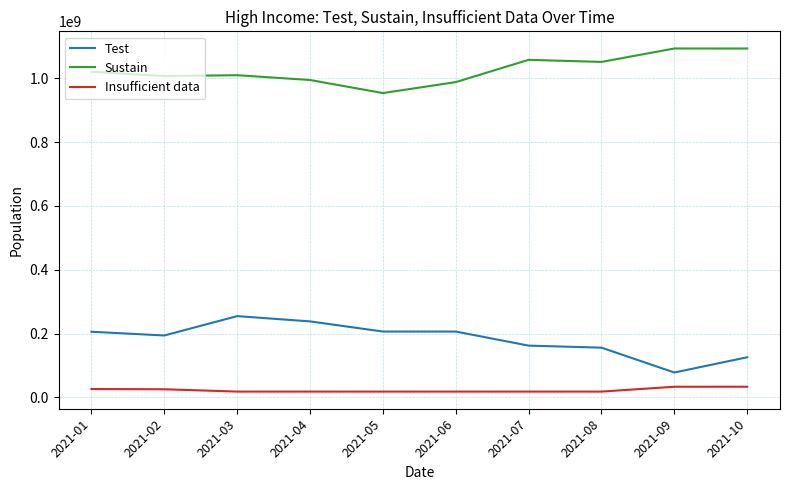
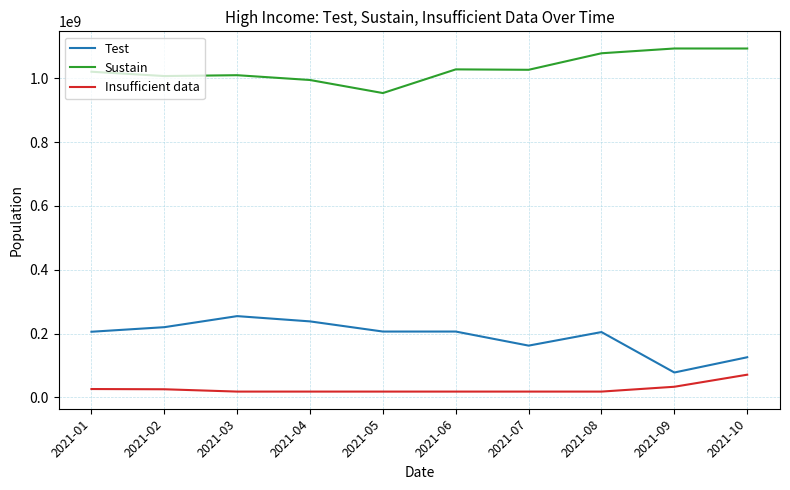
  {
    "Test": {
      "2021-01": 210000000,
-     "2021-02": 190000000,
+     "2021-02": 220000000,
      "2021-03": 250000000,
      "2021-04": 240000000,
      "2021-05": 210000000,
      "2021-06": 210000000,
      "2021-07": 160000000,
-     "2021-08": 160000000,
+     "2021-08": 200000000,
      "2021-09": 80000000,
      "2021-10": 130000000
    },
    "Sustain": {
      "2021-03": 1010000000,
      "2021-04": 990000000,
      "2021-05": 950000000,
-     "2021-06": 990000000,
-     "2021-07": 1060000000,
-     "2021-08": 1050000000,
+     "2021-06": 1030000000,
+     "2021-07": 1030000000,
+     "2021-08": 1080000000,
      "2021-09": 1090000000,
      "2021-10": 1090000000
    },
    "Insufficient data": {
      "2021-01": 30000000,
      "2021-02": 30000000,
      "2021-03": 20000000,
      "2021-04": 20000000,
      "2021-05": 20000000,
      "2021-06": 20000000,
      "2021-07": 20000000,
      "2021-08": 20000000,
      "2021-09": 30000000,
-     "2021-10": 30000000
+     "2021-10": 70000000
    }
  }
